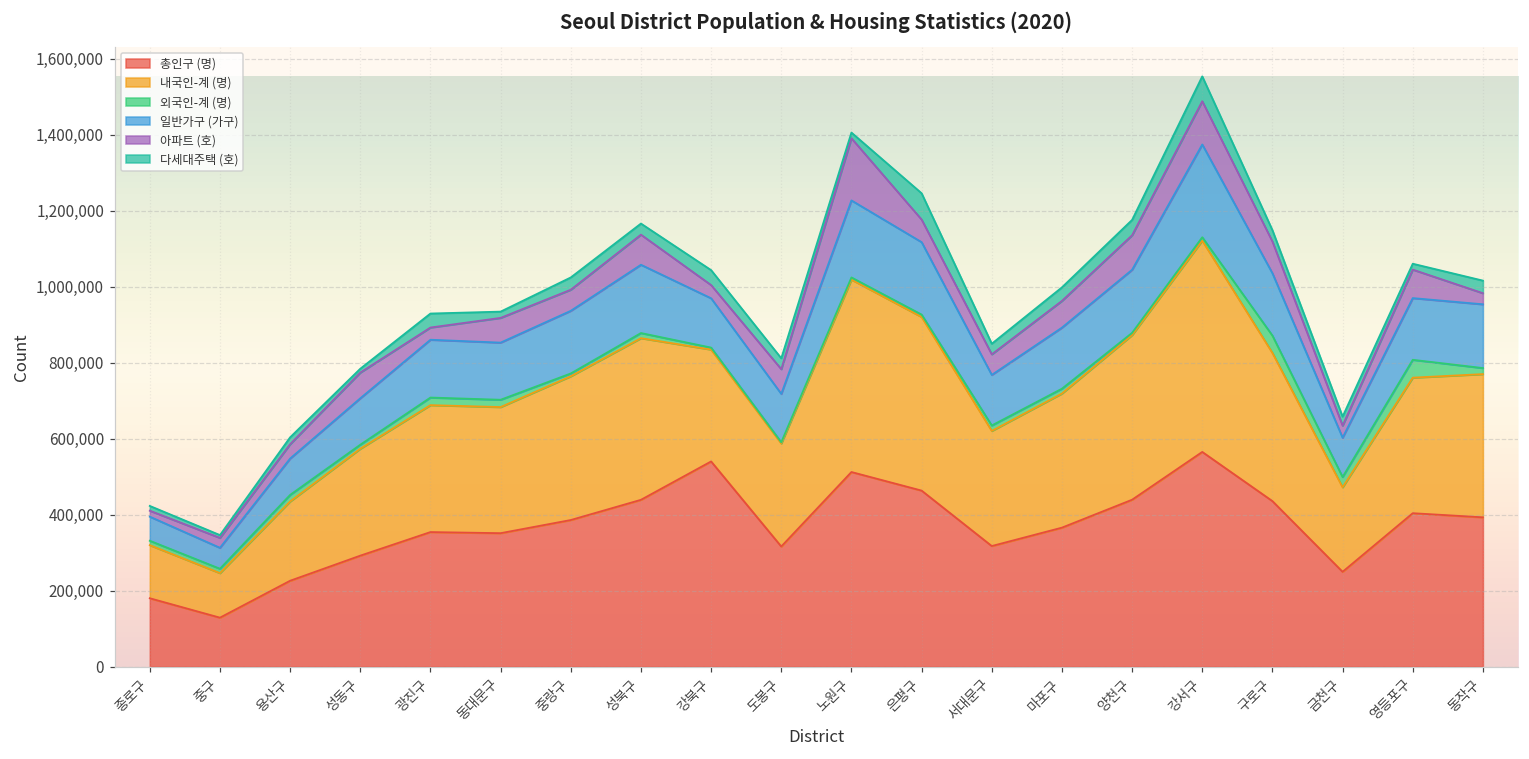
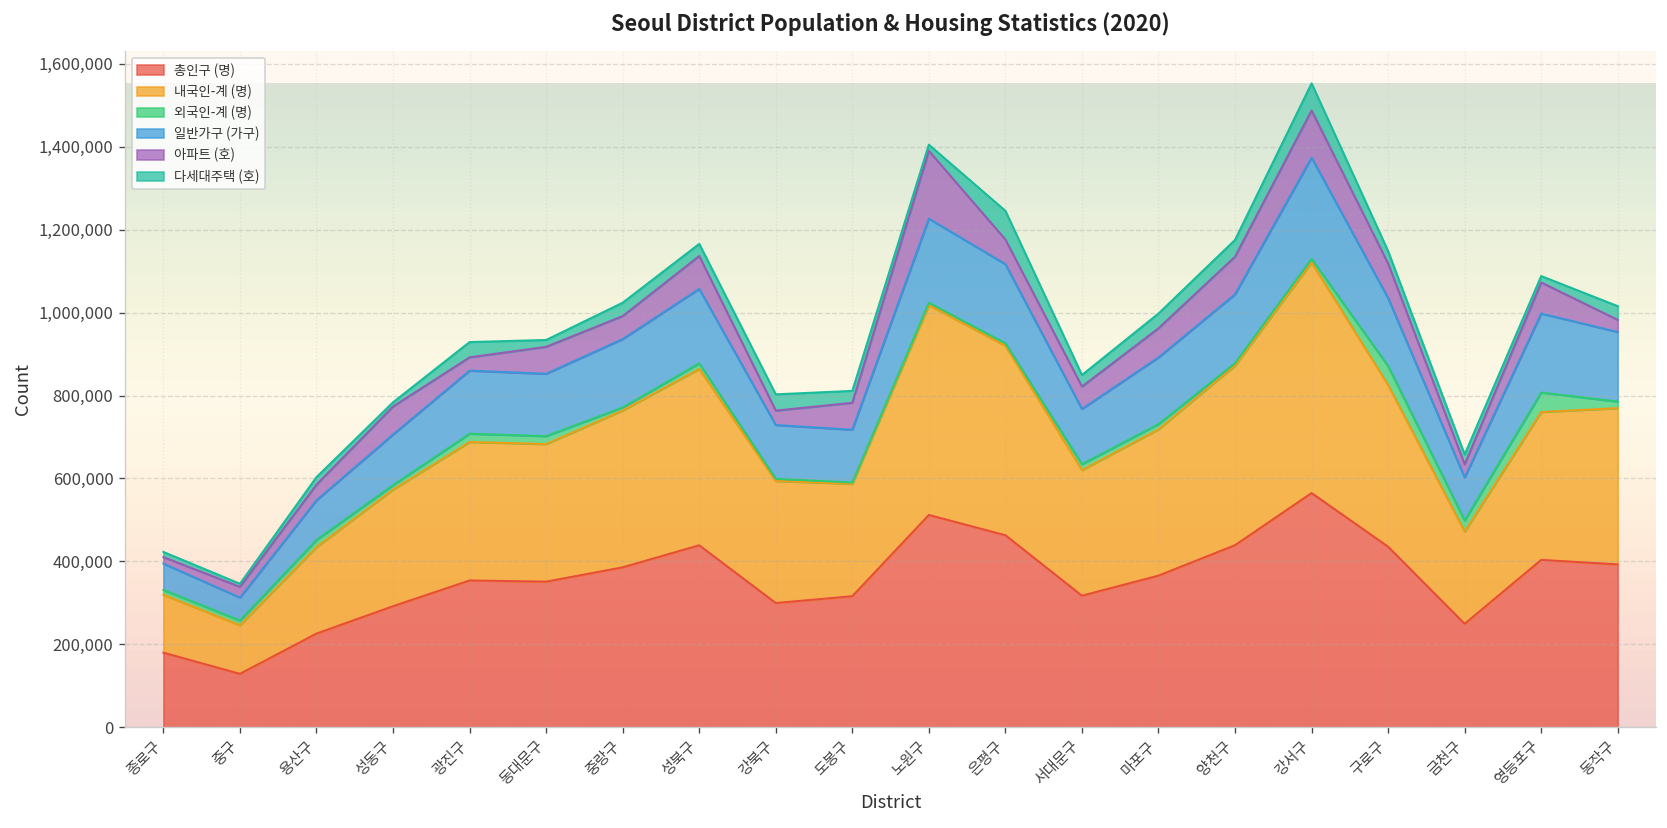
  {
    "총인구 (명)": {
      "종로구": "180,000",
      "중구": "130,000",
      "용산구": "230,000",
      "성동구": "290,000",
      "광진구": "350,000",
      "동대문구": "350,000",
      "중랑구": "390,000",
      "성북구": "440,000",
-     "강북구": "540,000",
+     "강북구": "300,000",
      "도봉구": "320,000",
      "노원구": "510,000",
      "은평구": "460,000",
      "서대문구": "320,000",
      "마포구": "370,000",
      "양천구": "440,000",
      "강서구": "560,000",
      "구로구": "440,000",
      "금천구": "250,000",
      "영등포구": "400,000",
      "동작구": "390,000"
    },
    "내국인-계 (명)": {
      "종로구": "140,000",
      "중구": "120,000",
      "용산구": "210,000",
      "성동구": "280,000",
      "광진구": "330,000",
      "동대문구": "330,000",
      "중랑구": "380,000",
      "성북구": "430,000",
      "서대문구": "300,000",
      "마포구": "350,000",
      "강서구": "560,000",
      "구로구": "390,000",
      "금천구": "220,000",
      "영등포구": "360,000",
      "동작구": "380,000"
    },
    "일반가구 (가구)": {
      "종로구": "60,000",
      "중구": "60,000",
      "용산구": "100,000",
      "성동구": "120,000",
      "광진구": "150,000",
      "동대문구": "150,000",
      "중랑구": "160,000",
      "성북구": "180,000",
      "강북구": "130,000",
      "도봉구": "130,000",
      "노원구": "200,000",
      "은평구": "190,000",
      "서대문구": "130,000",
      "마포구": "160,000",
      "양천구": "170,000",
      "강서구": "240,000",
      "구로구": "160,000",
      "금천구": "100,000",
-     "영등포구": "160,000",
+     "영등포구": "190,000",
      "동작구": "170,000"
    },
    "아파트 (호)": {
      "종로구": "20,000",
      "중구": "30,000",
      "용산구": "40,000",
      "성동구": "70,000",
      "광진구": "30,000",
      "동대문구": "70,000",
      "중랑구": "60,000",
      "성북구": "80,000",
      "강북구": "30,000",
      "도봉구": "70,000",
      "노원구": "160,000",
      "은평구": "60,000",
      "서대문구": "50,000",
      "마포구": "70,000",
      "양천구": "90,000",
      "강서구": "110,000",
      "구로구": "80,000",
      "금천구": "30,000",
      "영등포구": "70,000",
      "동작구": "30,000"
    }
  }
